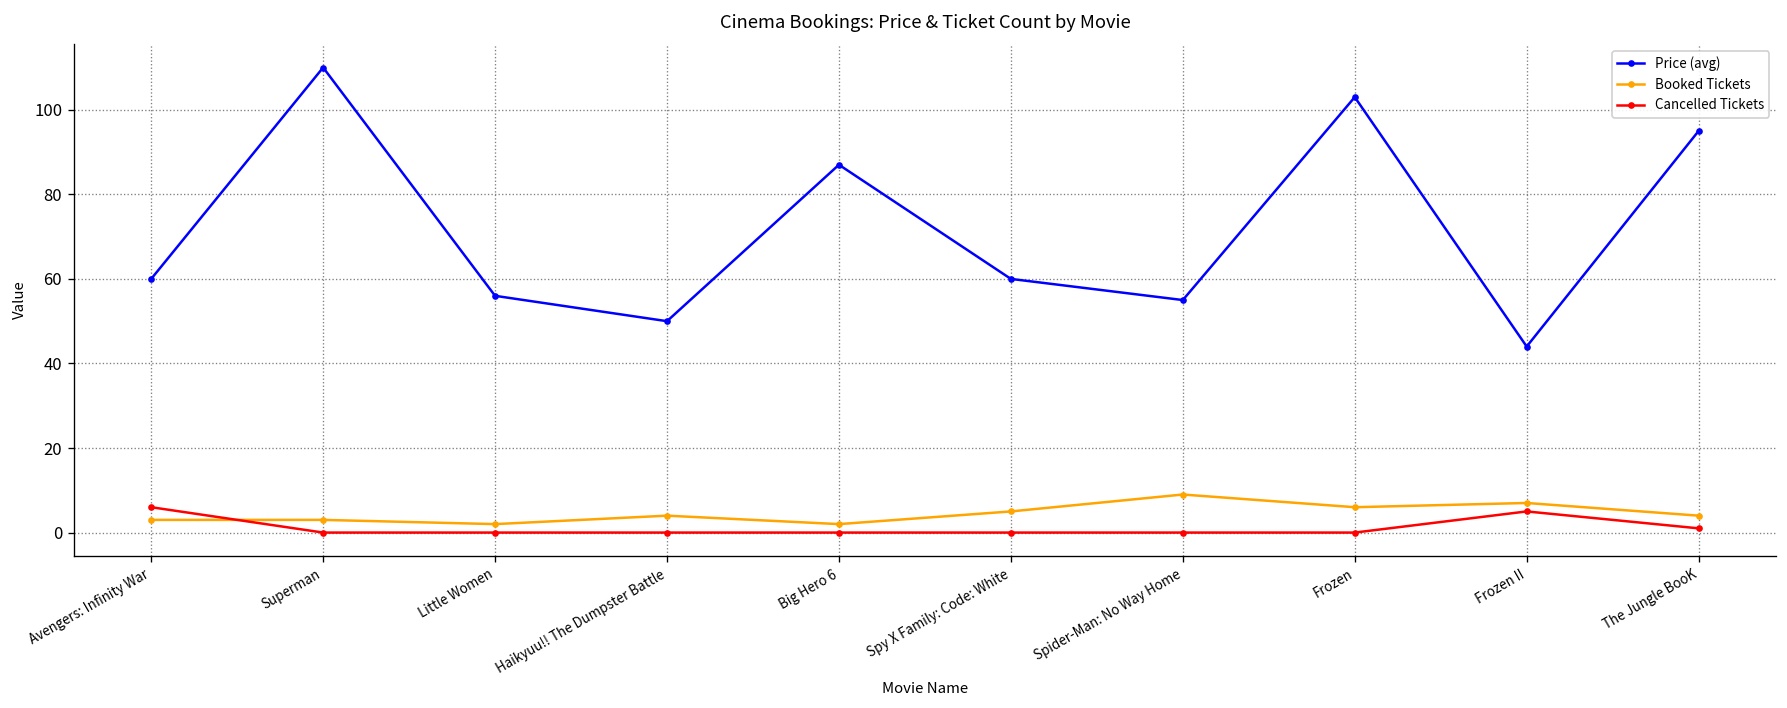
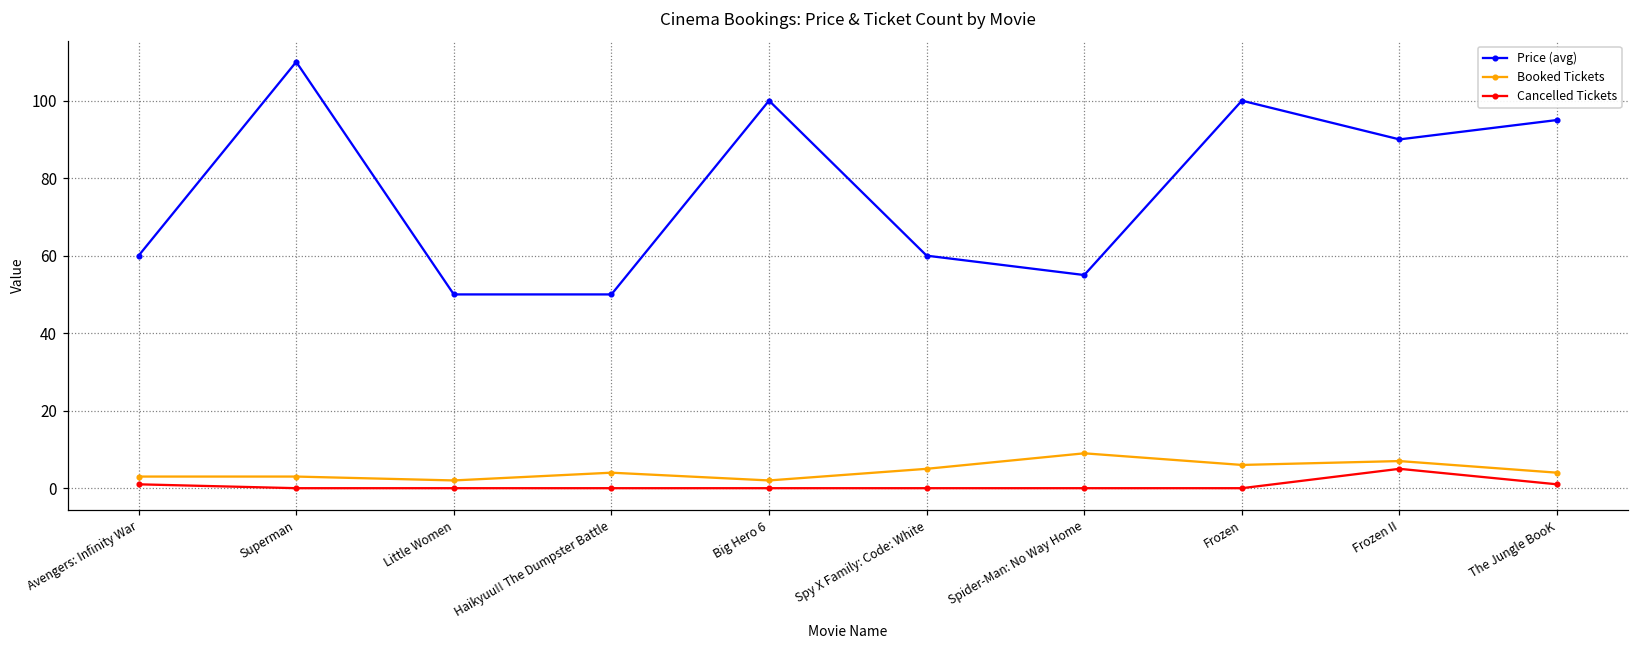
  {
    "Price (avg)": {
      "Avengers: Infinity War": 60,
      "Superman": 110,
-     "Little Women": 56,
+     "Little Women": 50,
      "Haikyuu!! The Dumpster Battle": 50,
-     "Big Hero 6": 87,
+     "Big Hero 6": 100,
      "Spy X Family: Code: White": 60,
      "Spider-Man: No Way Home": 55,
-     "Frozen": 103,
-     "Frozen II": 44,
+     "Frozen": 100,
+     "Frozen II": 90,
      "The Jungle BooK": 95
    },
    "Booked Tickets": {
      "Avengers: Infinity War": 3,
      "Superman": 3,
      "Little Women": 2,
      "Haikyuu!! The Dumpster Battle": 4,
      "Big Hero 6": 2,
      "Spy X Family: Code: White": 5,
      "Spider-Man: No Way Home": 9,
      "Frozen": 6,
      "Frozen II": 7,
      "The Jungle BooK": 4
    },
    "Cancelled Tickets": {
-     "Avengers: Infinity War": 6,
+     "Avengers: Infinity War": 1,
      "Superman": 0,
      "Little Women": 0,
      "Haikyuu!! The Dumpster Battle": 0,
      "Big Hero 6": 0,
      "Spy X Family: Code: White": 0,
      "Spider-Man: No Way Home": 0,
      "Frozen": 0,
      "Frozen II": 5,
      "The Jungle BooK": 1
    }
  }
